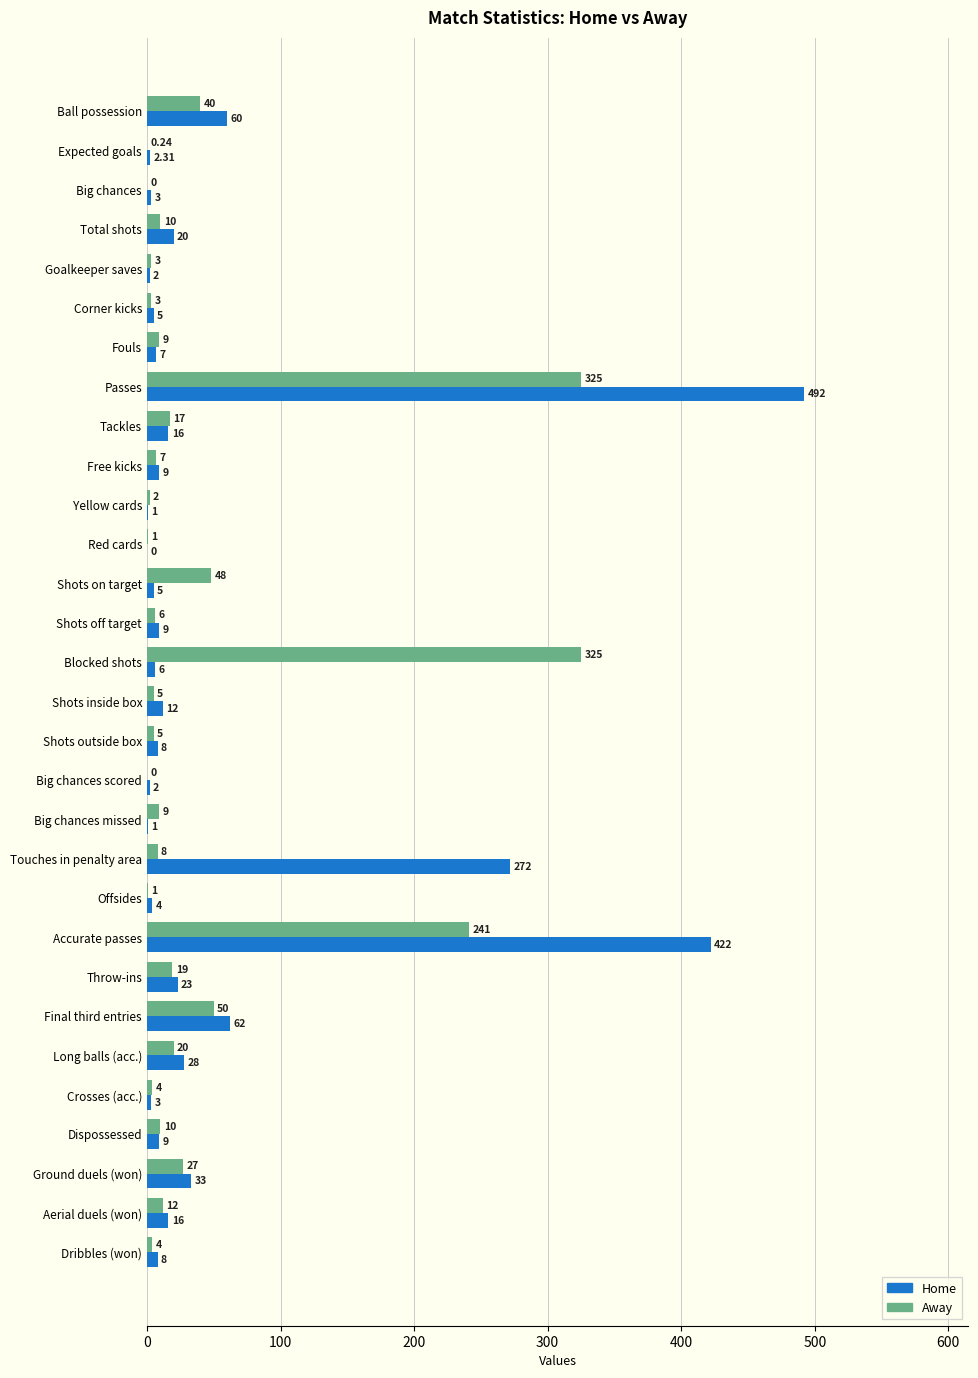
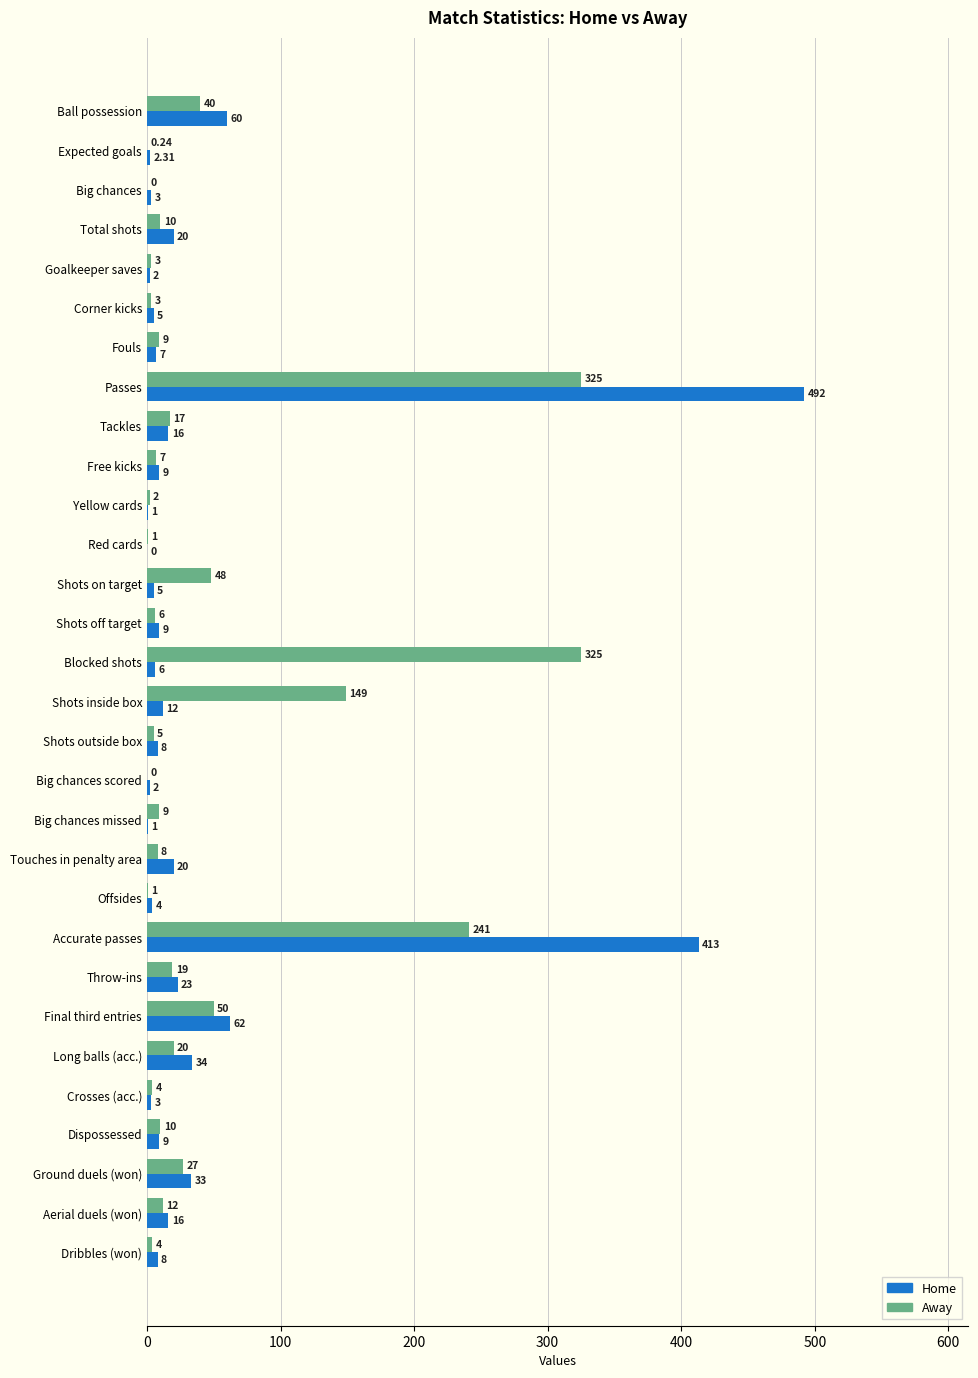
  {
    "Home": {
      "Ball possession": 60,
      "Expected goals": 2.31,
      "Big chances": 3,
      "Total shots": 20,
      "Goalkeeper saves": 2,
      "Corner kicks": 5,
      "Fouls": 7,
      "Passes": 492,
      "Tackles": 16,
      "Free kicks": 9,
      "Yellow cards": 1,
      "Red cards": 0,
      "Shots on target": 5,
      "Shots off target": 9,
      "Blocked shots": 6,
      "Shots inside box": 12,
      "Shots outside box": 8,
      "Big chances scored": 2,
      "Big chances missed": 1,
-     "Touches in penalty area": 272,
+     "Touches in penalty area": 20,
      "Offsides": 4,
-     "Accurate passes": 422,
+     "Accurate passes": 413,
      "Throw-ins": 23,
      "Final third entries": 62,
-     "Long balls (acc.)": 28,
+     "Long balls (acc.)": 34,
      "Crosses (acc.)": 3,
      "Dispossessed": 9,
      "Ground duels (won)": 33,
      "Aerial duels (won)": 16,
      "Dribbles (won)": 8
    },
    "Away": {
      "Ball possession": 40,
      "Expected goals": 0.24,
      "Big chances": 0,
      "Total shots": 10,
      "Goalkeeper saves": 3,
      "Corner kicks": 3,
      "Fouls": 9,
      "Passes": 325,
      "Tackles": 17,
      "Free kicks": 7,
      "Yellow cards": 2,
      "Red cards": 1,
      "Shots on target": 48,
      "Shots off target": 6,
      "Blocked shots": 325,
-     "Shots inside box": 5,
+     "Shots inside box": 149,
      "Shots outside box": 5,
      "Big chances scored": 0,
      "Big chances missed": 9,
      "Touches in penalty area": 8,
      "Offsides": 1,
      "Accurate passes": 241,
      "Throw-ins": 19,
      "Final third entries": 50,
      "Long balls (acc.)": 20,
      "Crosses (acc.)": 4,
      "Dispossessed": 10,
      "Ground duels (won)": 27,
      "Aerial duels (won)": 12,
      "Dribbles (won)": 4
    }
  }
